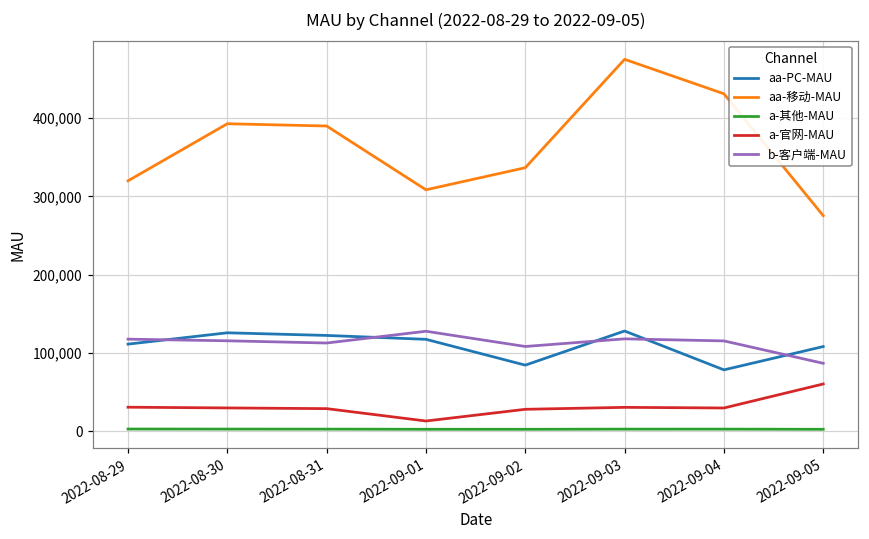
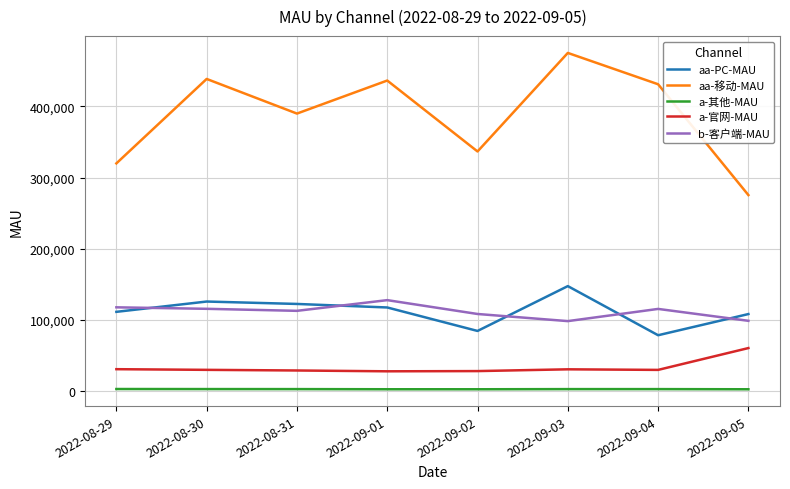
  {
    "aa-PC-MAU": {
      "2022-08-29": "110,000",
      "2022-08-30": "130,000",
      "2022-08-31": "120,000",
      "2022-09-01": "120,000",
      "2022-09-02": "80,000",
-     "2022-09-03": "130,000",
+     "2022-09-03": "150,000",
      "2022-09-04": "80,000",
      "2022-09-05": "110,000"
    },
    "aa-移动-MAU": {
      "2022-08-29": "320,000",
-     "2022-08-30": "390,000",
+     "2022-08-30": "440,000",
      "2022-08-31": "390,000",
-     "2022-09-01": "310,000",
+     "2022-09-01": "440,000",
      "2022-09-02": "340,000",
      "2022-09-03": "480,000",
      "2022-09-04": "430,000",
      "2022-09-05": "280,000"
    },
    "a-其他-MAU": {
      "2022-08-29": "0",
      "2022-08-30": "0",
      "2022-08-31": "0",
      "2022-09-01": "0",
      "2022-09-02": "0",
      "2022-09-03": "0",
      "2022-09-04": "0",
      "2022-09-05": "0"
    },
    "a-官网-MAU": {
      "2022-08-29": "30,000",
      "2022-08-30": "30,000",
      "2022-08-31": "30,000",
-     "2022-09-01": "10,000",
+     "2022-09-01": "30,000",
      "2022-09-02": "30,000",
      "2022-09-03": "30,000",
      "2022-09-04": "30,000",
      "2022-09-05": "60,000"
    },
    "b-客户端-MAU": {
      "2022-08-29": "120,000",
      "2022-08-30": "120,000",
      "2022-08-31": "110,000",
      "2022-09-01": "130,000",
      "2022-09-02": "110,000",
-     "2022-09-03": "120,000",
+     "2022-09-03": "100,000",
      "2022-09-04": "120,000",
-     "2022-09-05": "90,000"
+     "2022-09-05": "100,000"
    }
  }
